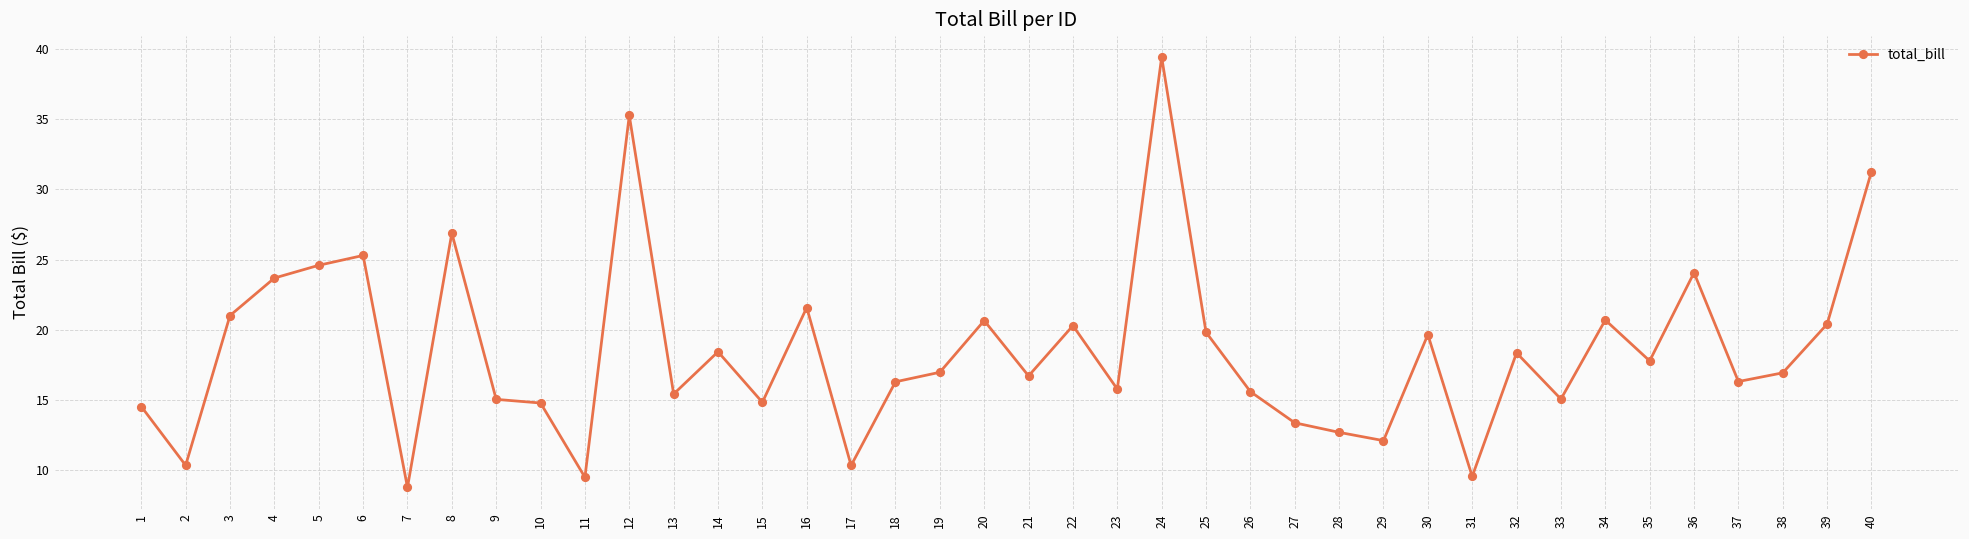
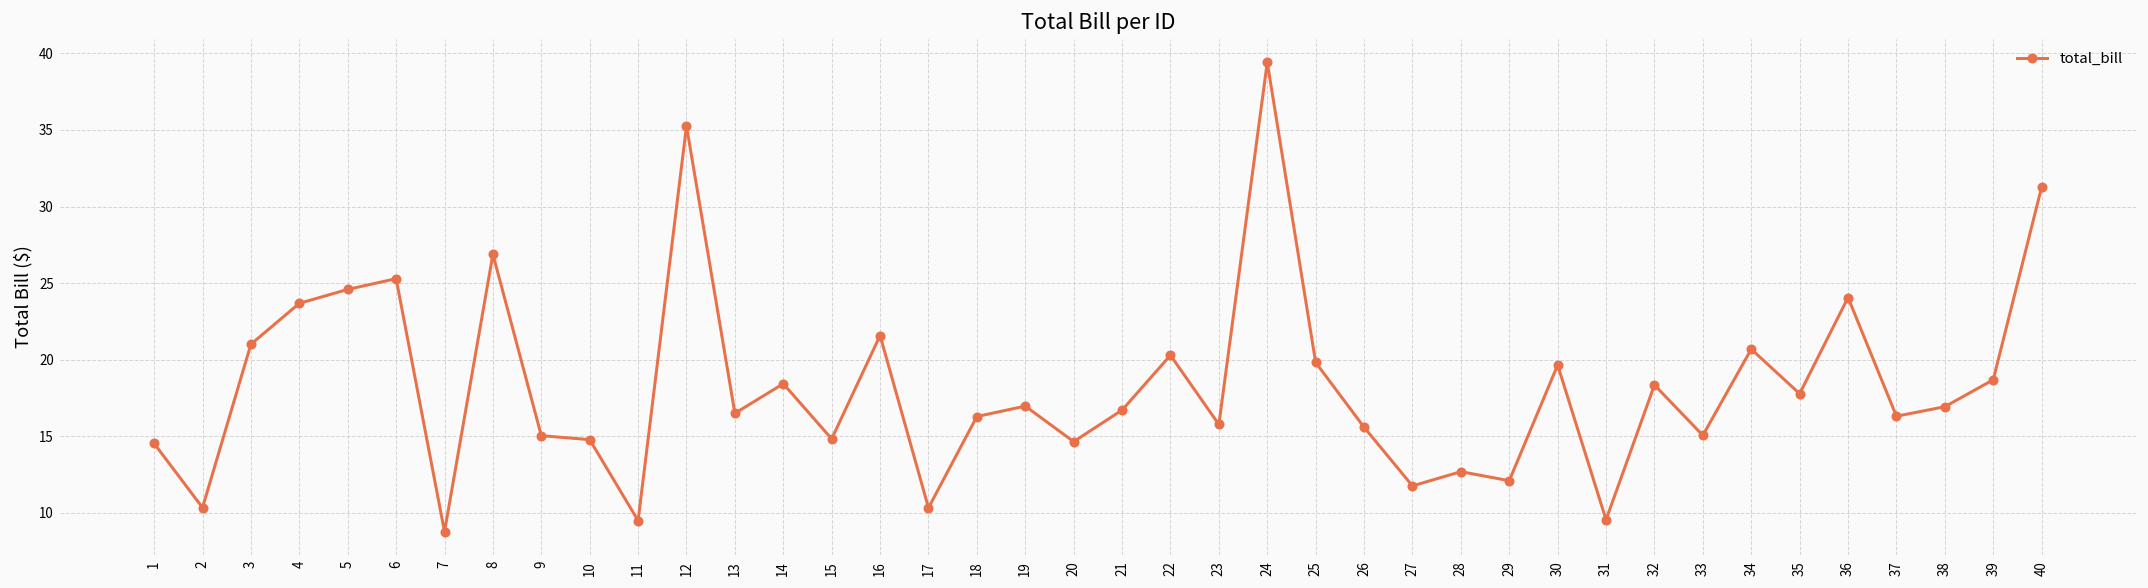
  {
    "1": 14.5,
    "2": 10.3,
    "3": 21.0,
    "4": 23.7,
    "5": 24.6,
    "6": 25.3,
    "7": 8.8,
    "8": 26.9,
    "9": 15.0,
    "10": 14.8,
    "11": 9.5,
    "12": 35.3,
-   "13": 15.4,
+   "13": 16.5,
    "14": 18.4,
    "15": 14.8,
    "16": 21.6,
    "17": 10.3,
    "18": 16.3,
    "19": 17.0,
-   "20": 20.7,
+   "20": 14.7,
    "21": 16.7,
    "22": 20.3,
    "23": 15.8,
    "24": 39.4,
    "25": 19.8,
    "26": 15.6,
-   "27": 13.4,
+   "27": 11.8,
    "28": 12.7,
    "29": 12.1,
    "30": 19.7,
    "31": 9.6,
    "32": 18.4,
    "33": 15.1,
    "34": 20.7,
    "35": 17.8,
    "36": 24.1,
    "37": 16.3,
    "38": 16.9,
-   "39": 20.4,
+   "39": 18.7,
    "40": 31.3
  }
